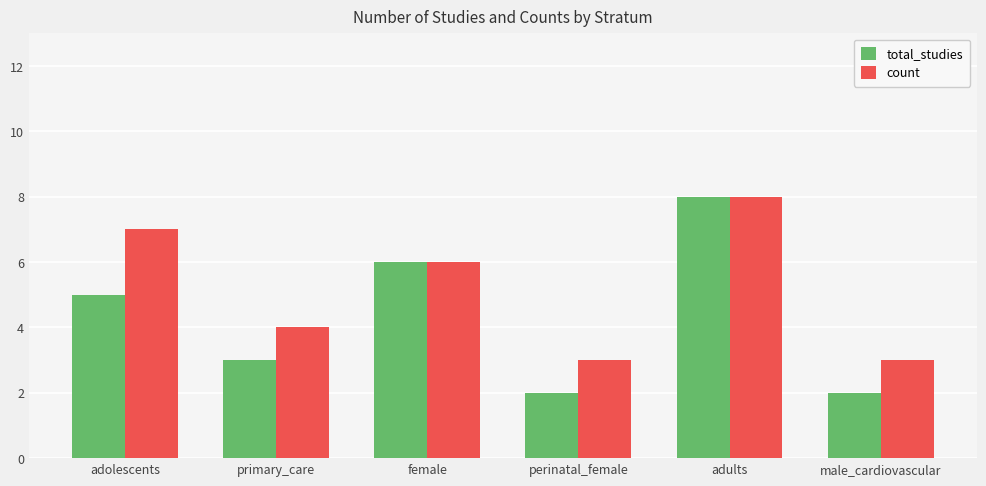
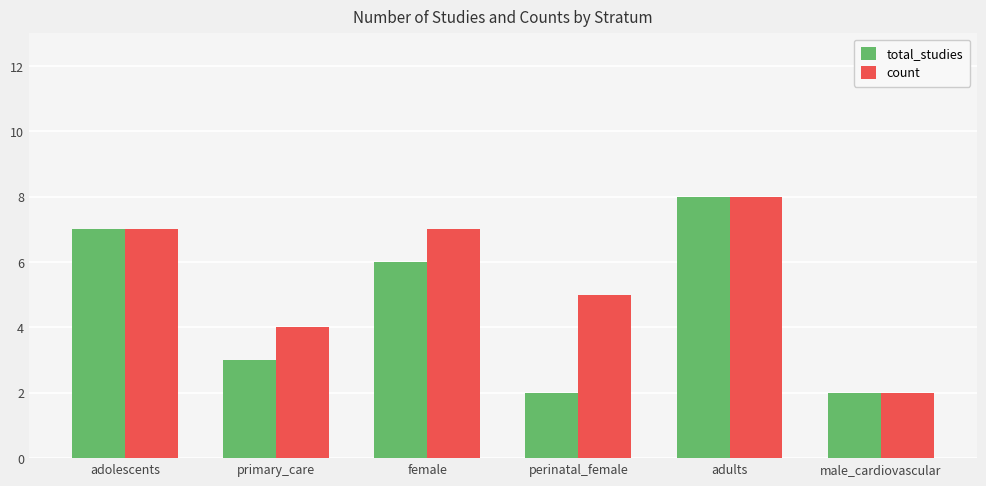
  {
    "total_studies": {
-     "adolescents": 5,
+     "adolescents": 7,
      "primary_care": 3,
      "female": 6,
      "perinatal_female": 2,
      "adults": 8,
      "male_cardiovascular": 2
    },
    "count": {
      "adolescents": 7,
      "primary_care": 4,
-     "female": 6,
-     "perinatal_female": 3,
+     "female": 7,
+     "perinatal_female": 5,
      "adults": 8,
-     "male_cardiovascular": 3
+     "male_cardiovascular": 2
    }
  }
